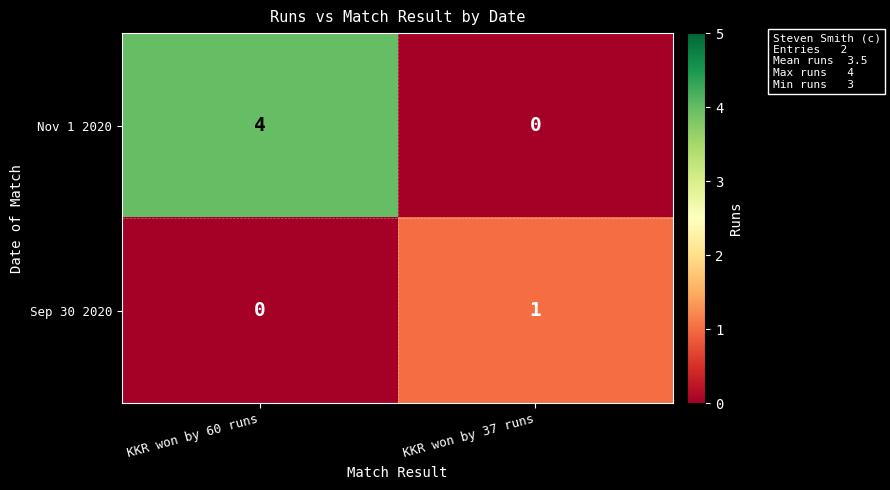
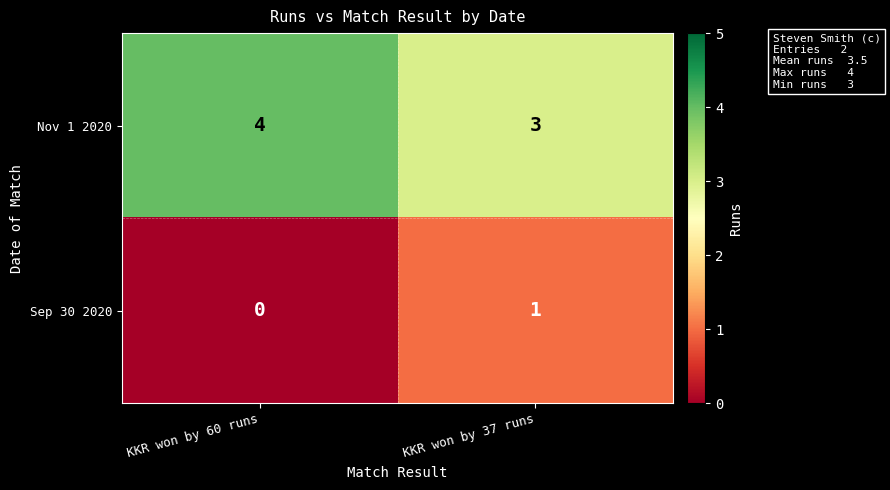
  {
    "Nov 1 2020": {
      "KKR won by 60 runs": 4,
-     "KKR won by 37 runs": 0
+     "KKR won by 37 runs": 3
    },
    "Sep 30 2020": {
      "KKR won by 60 runs": 0,
      "KKR won by 37 runs": 1
    }
  }
